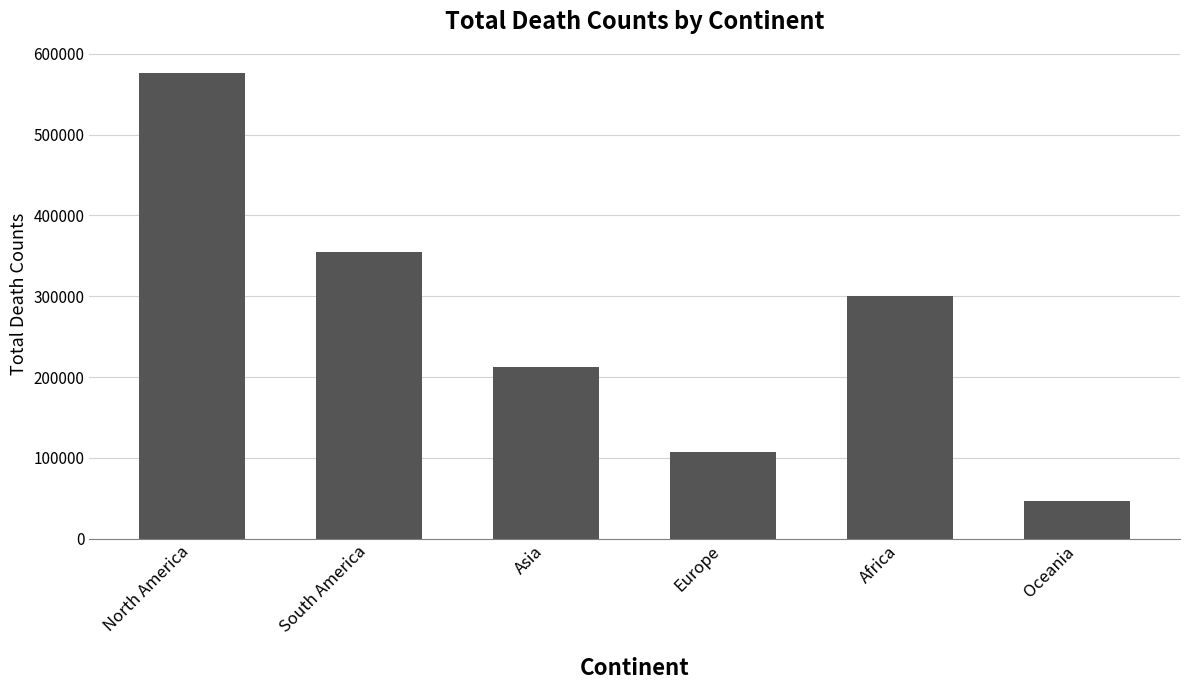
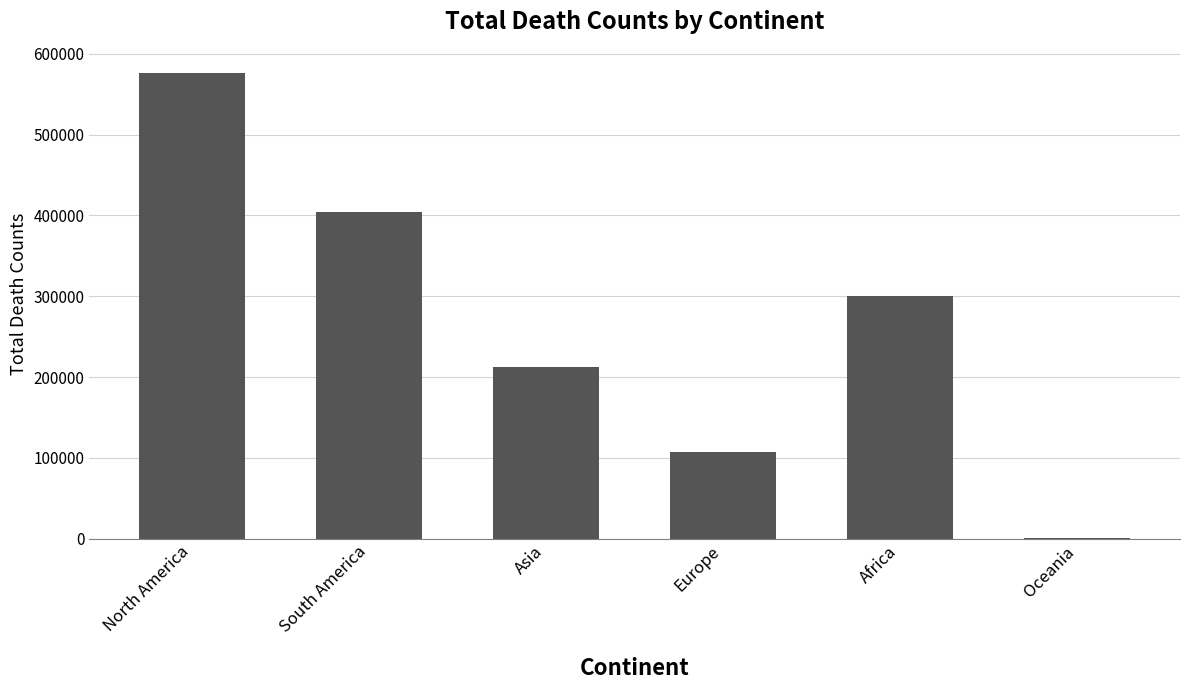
  {
    "North America": 580000,
-   "South America": 350000,
+   "South America": 400000,
    "Asia": 210000,
    "Europe": 110000,
    "Africa": 300000,
-   "Oceania": 50000
+   "Oceania": 0
  }
